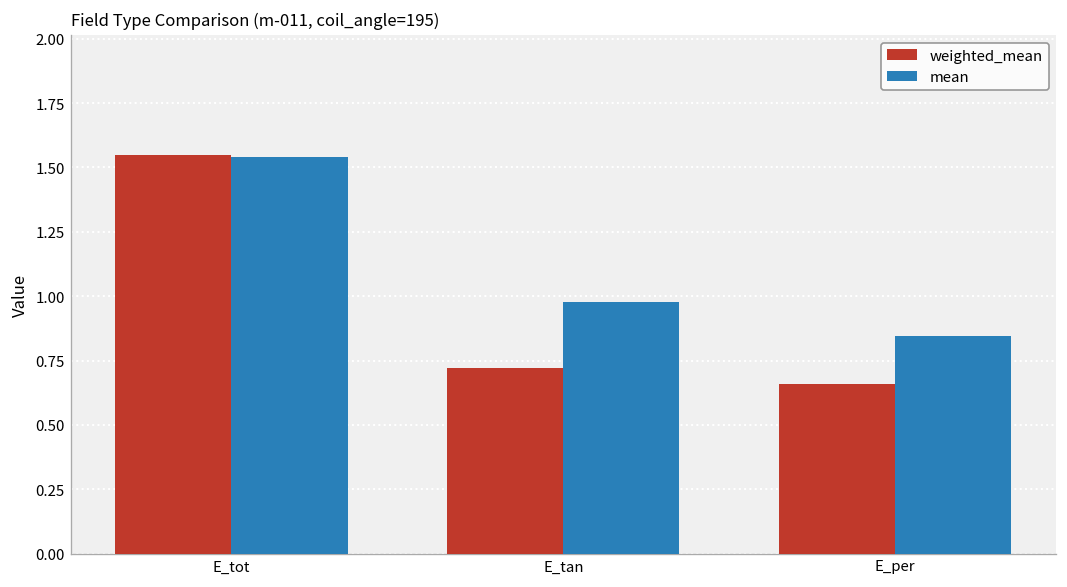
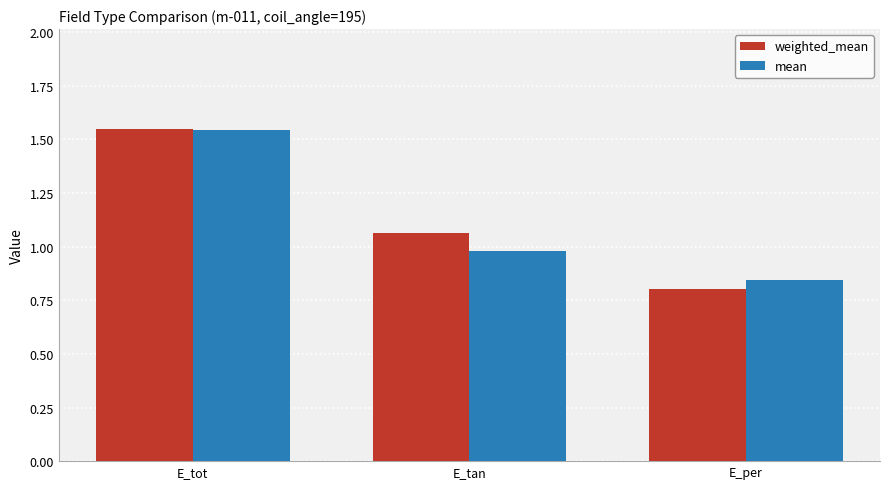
  {
    "weighted_mean": {
      "E_tot": 1.55,
-     "E_tan": 0.72,
-     "E_per": 0.66
+     "E_tan": 1.06,
+     "E_per": 0.80
    },
    "mean": {
      "E_tot": 1.54,
      "E_tan": 0.98,
      "E_per": 0.84
    }
  }
